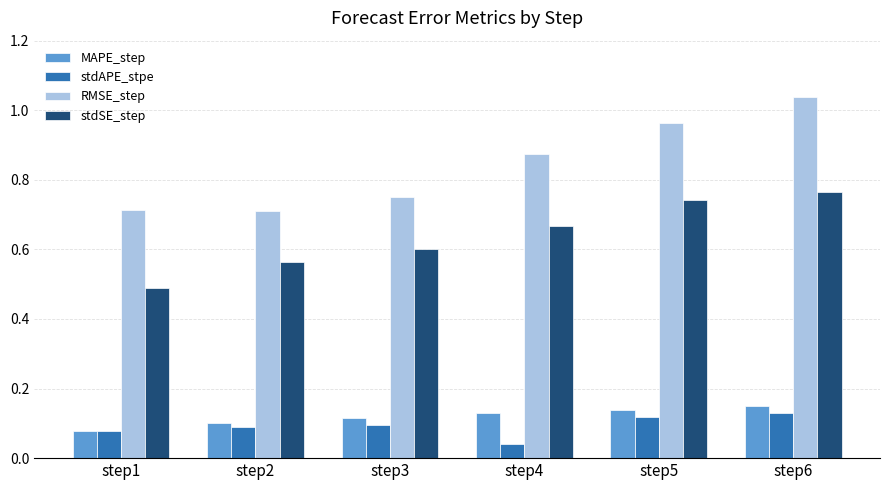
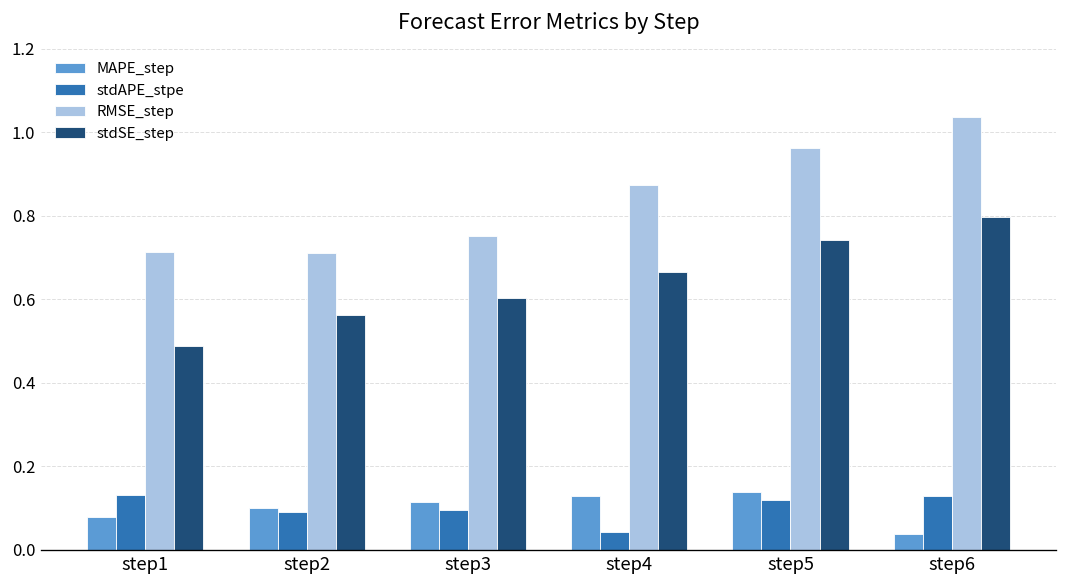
  {
    "MAPE_step": {
      "step1": 0.08,
      "step2": 0.10,
      "step3": 0.11,
      "step4": 0.13,
      "step5": 0.14,
-     "step6": 0.15
+     "step6": 0.04
    },
    "stdAPE_stpe": {
-     "step1": 0.08,
+     "step1": 0.13,
      "step2": 0.09,
      "step3": 0.10,
      "step4": 0.04,
      "step5": 0.12,
      "step6": 0.13
    },
    "RMSE_step": {
      "step1": 0.71,
      "step2": 0.71,
      "step3": 0.75,
      "step4": 0.87,
      "step5": 0.96,
      "step6": 1.04
    },
    "stdSE_step": {
      "step1": 0.49,
      "step2": 0.56,
      "step3": 0.60,
      "step4": 0.67,
      "step5": 0.74,
-     "step6": 0.77
+     "step6": 0.80
    }
  }
